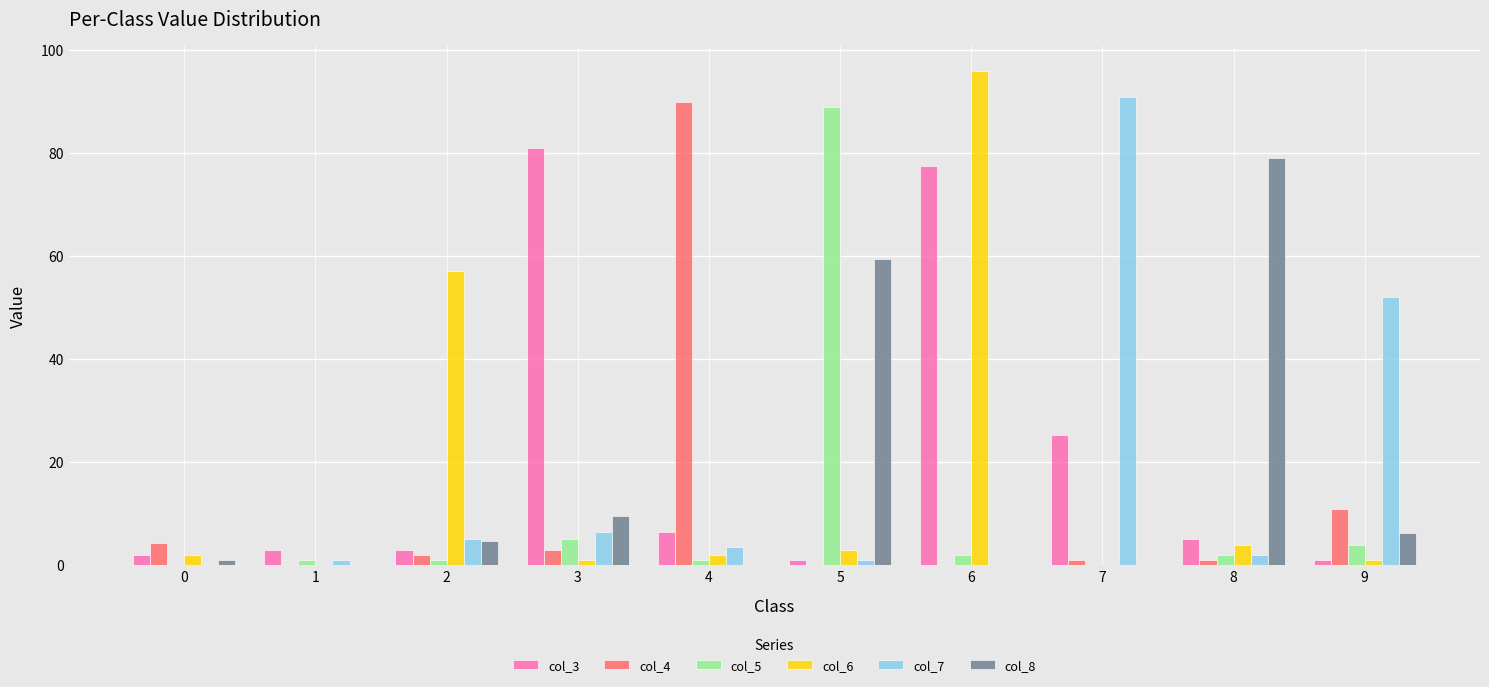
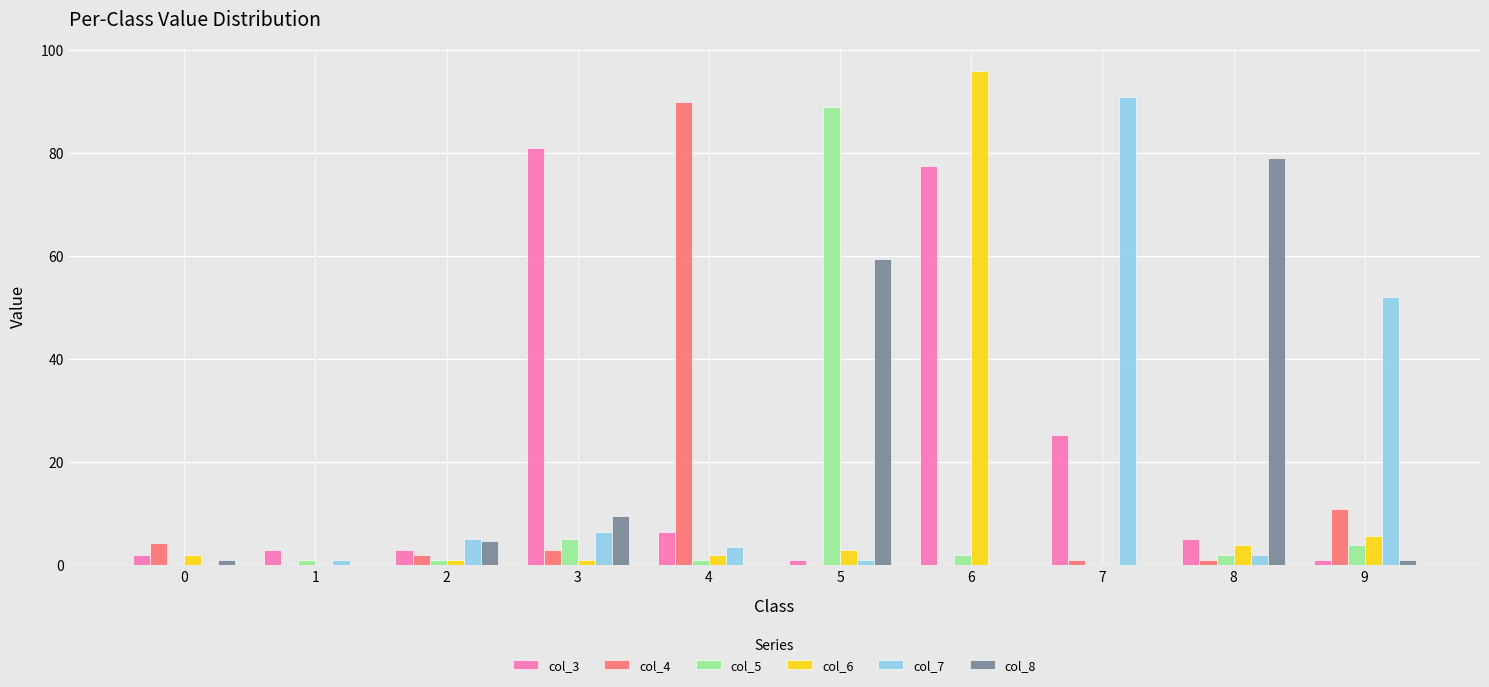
  {
    "col_3": {
      "0": 2,
      "1": 3,
      "2": 3,
      "3": 81,
      "4": 6,
      "5": 1,
      "6": 78,
      "7": 25,
      "8": 5,
      "9": 1
    },
    "col_4": {
      "0": 4,
      "1": 0,
      "2": 2,
      "3": 3,
      "4": 90,
      "5": 0,
      "6": 0,
      "7": 1,
      "8": 1,
      "9": 11
    },
    "col_5": {
      "0": 0,
      "1": 1,
      "2": 1,
      "3": 5,
      "4": 1,
      "5": 89,
      "6": 2,
      "7": 0,
      "8": 2,
      "9": 4
    },
    "col_6": {
      "0": 2,
      "1": 0,
-     "2": 57,
+     "2": 1,
      "3": 1,
      "4": 2,
      "5": 3,
      "6": 96,
      "7": 0,
      "8": 4,
-     "9": 1
+     "9": 6
    },
    "col_7": {
      "0": 0,
      "1": 1,
      "2": 5,
      "3": 7,
      "4": 4,
      "5": 1,
      "6": 0,
      "7": 91,
      "8": 2,
      "9": 52
    },
    "col_8": {
      "0": 1,
      "1": 0,
      "2": 5,
      "3": 10,
      "4": 0,
      "5": 60,
      "6": 0,
      "7": 0,
      "8": 79,
-     "9": 6
+     "9": 1
    }
  }
